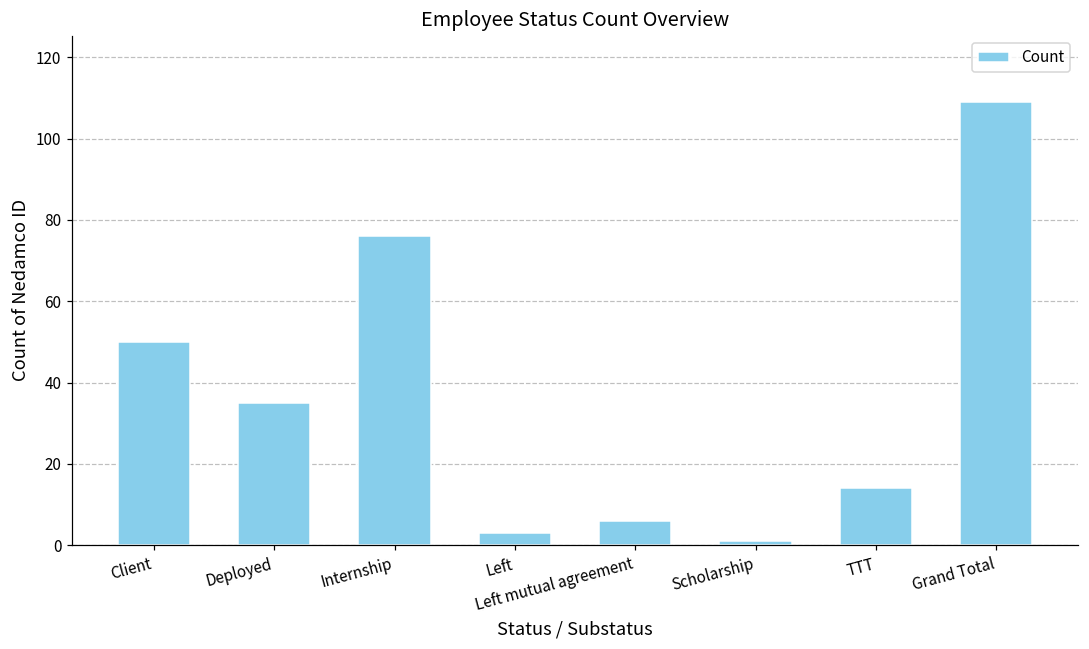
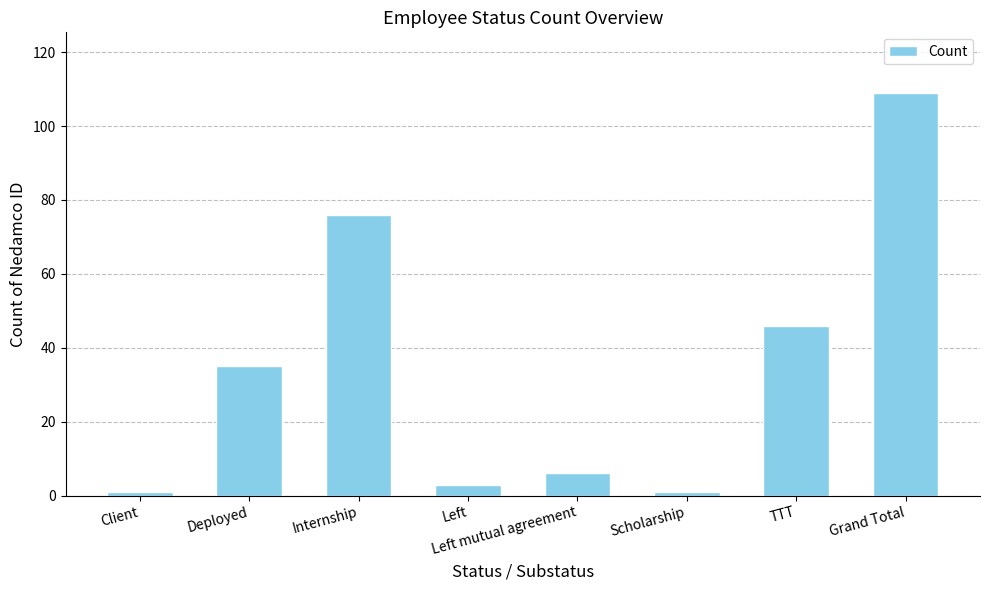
  {
-   "Client": 50,
+   "Client": 1,
    "Deployed": 35,
    "Internship": 76,
    "Left": 3,
    "Left mutual agreement": 6,
    "Scholarship": 1,
-   "TTT": 14,
+   "TTT": 46,
    "Grand Total": 109
  }
